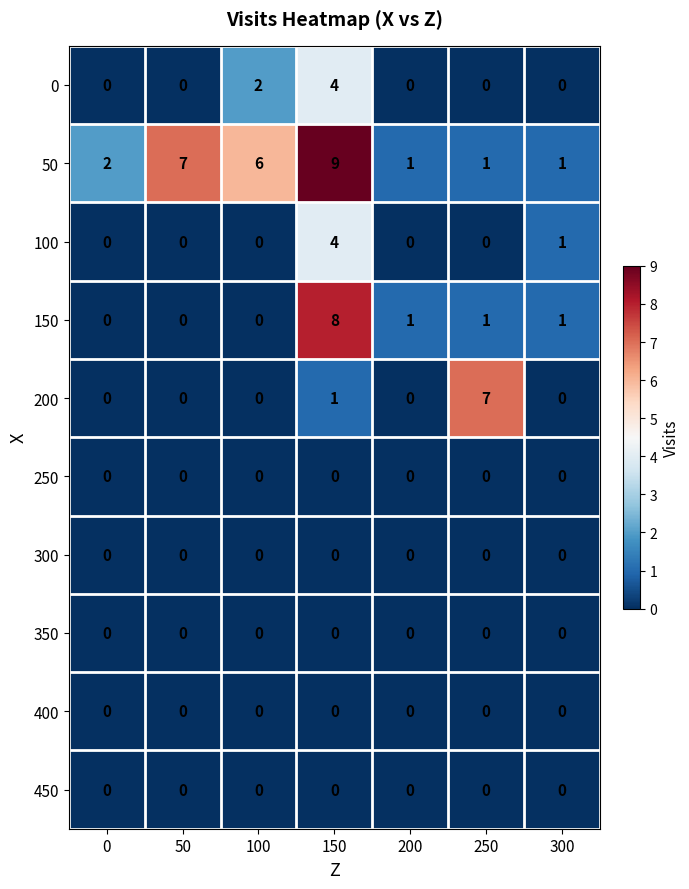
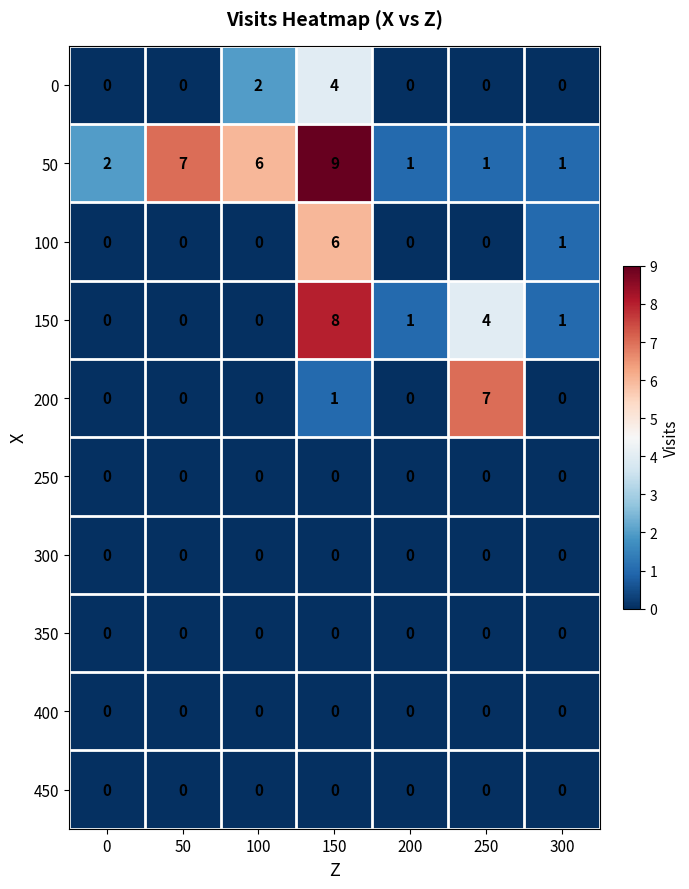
  {
    "0": {
      "0": 0,
      "50": 0,
      "100": 2,
      "150": 4,
      "200": 0,
      "250": 0,
      "300": 0
    },
    "50": {
      "0": 2,
      "50": 7,
      "100": 6,
      "150": 9,
      "200": 1,
      "250": 1,
      "300": 1
    },
    "100": {
      "0": 0,
      "50": 0,
      "100": 0,
-     "150": 4,
+     "150": 6,
      "200": 0,
      "250": 0,
      "300": 1
    },
    "150": {
      "0": 0,
      "50": 0,
      "100": 0,
      "150": 8,
      "200": 1,
-     "250": 1,
+     "250": 4,
      "300": 1
    },
    "200": {
      "0": 0,
      "50": 0,
      "100": 0,
      "150": 1,
      "200": 0,
      "250": 7,
      "300": 0
    },
    "250": {
      "0": 0,
      "50": 0,
      "100": 0,
      "150": 0,
      "200": 0,
      "250": 0,
      "300": 0
    },
    "300": {
      "0": 0,
      "50": 0,
      "100": 0,
      "150": 0,
      "200": 0,
      "250": 0,
      "300": 0
    },
    "350": {
      "0": 0,
      "50": 0,
      "100": 0,
      "150": 0,
      "200": 0,
      "250": 0,
      "300": 0
    },
    "400": {
      "0": 0,
      "50": 0,
      "100": 0,
      "150": 0,
      "200": 0,
      "250": 0,
      "300": 0
    },
    "450": {
      "0": 0,
      "50": 0,
      "100": 0,
      "150": 0,
      "200": 0,
      "250": 0,
      "300": 0
    }
  }
